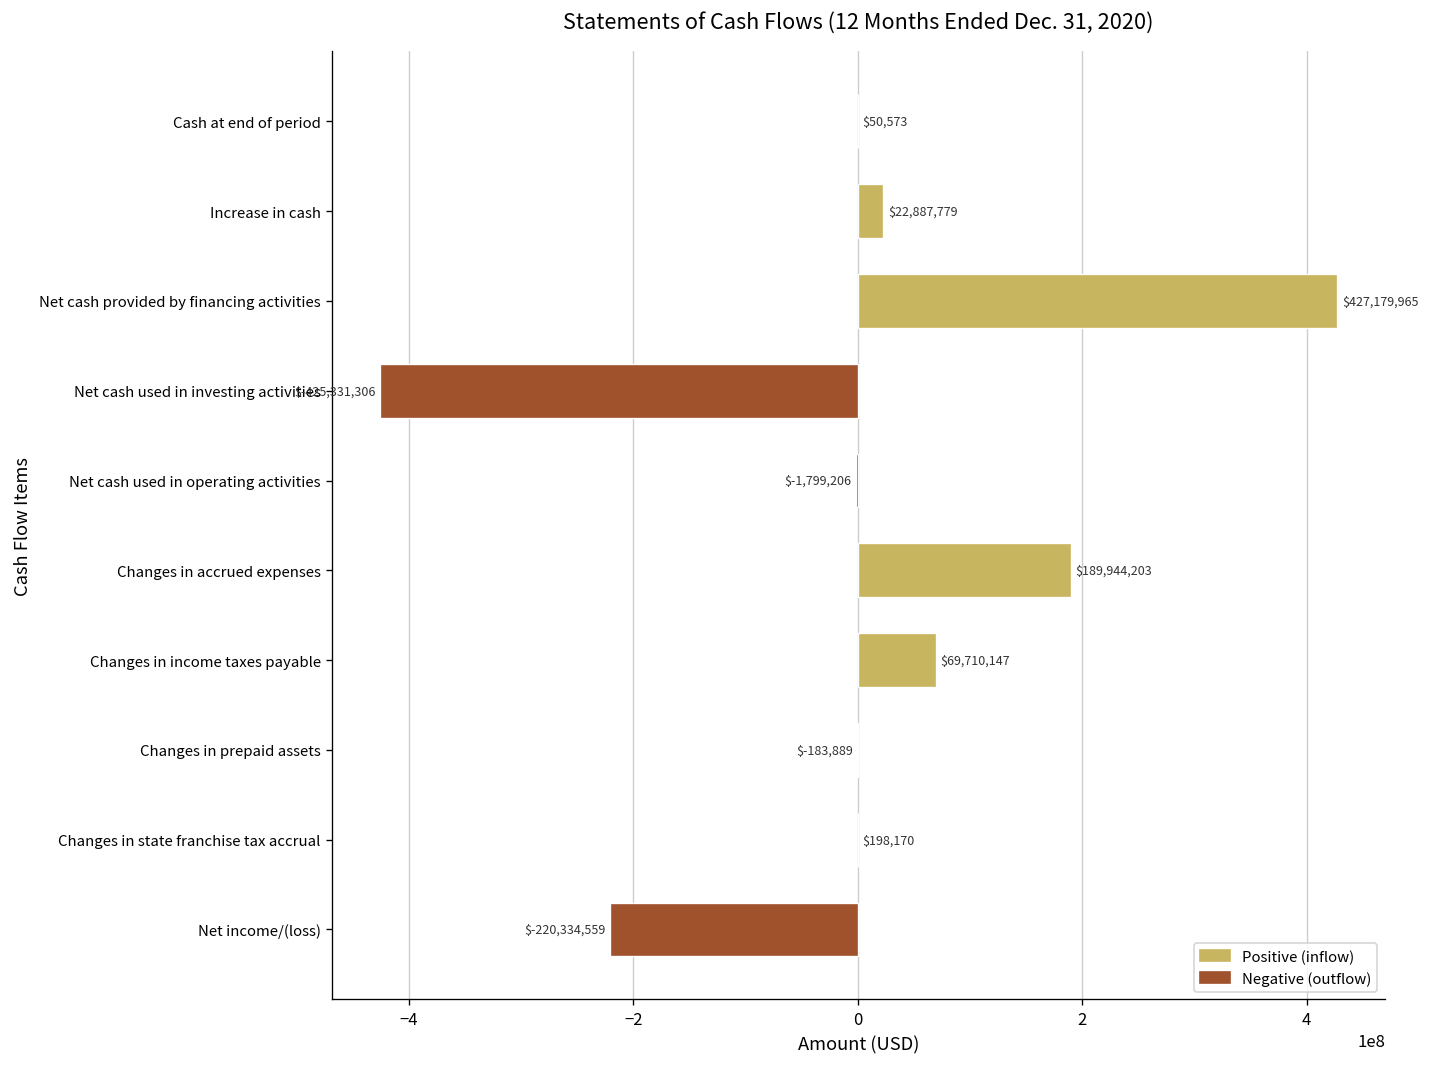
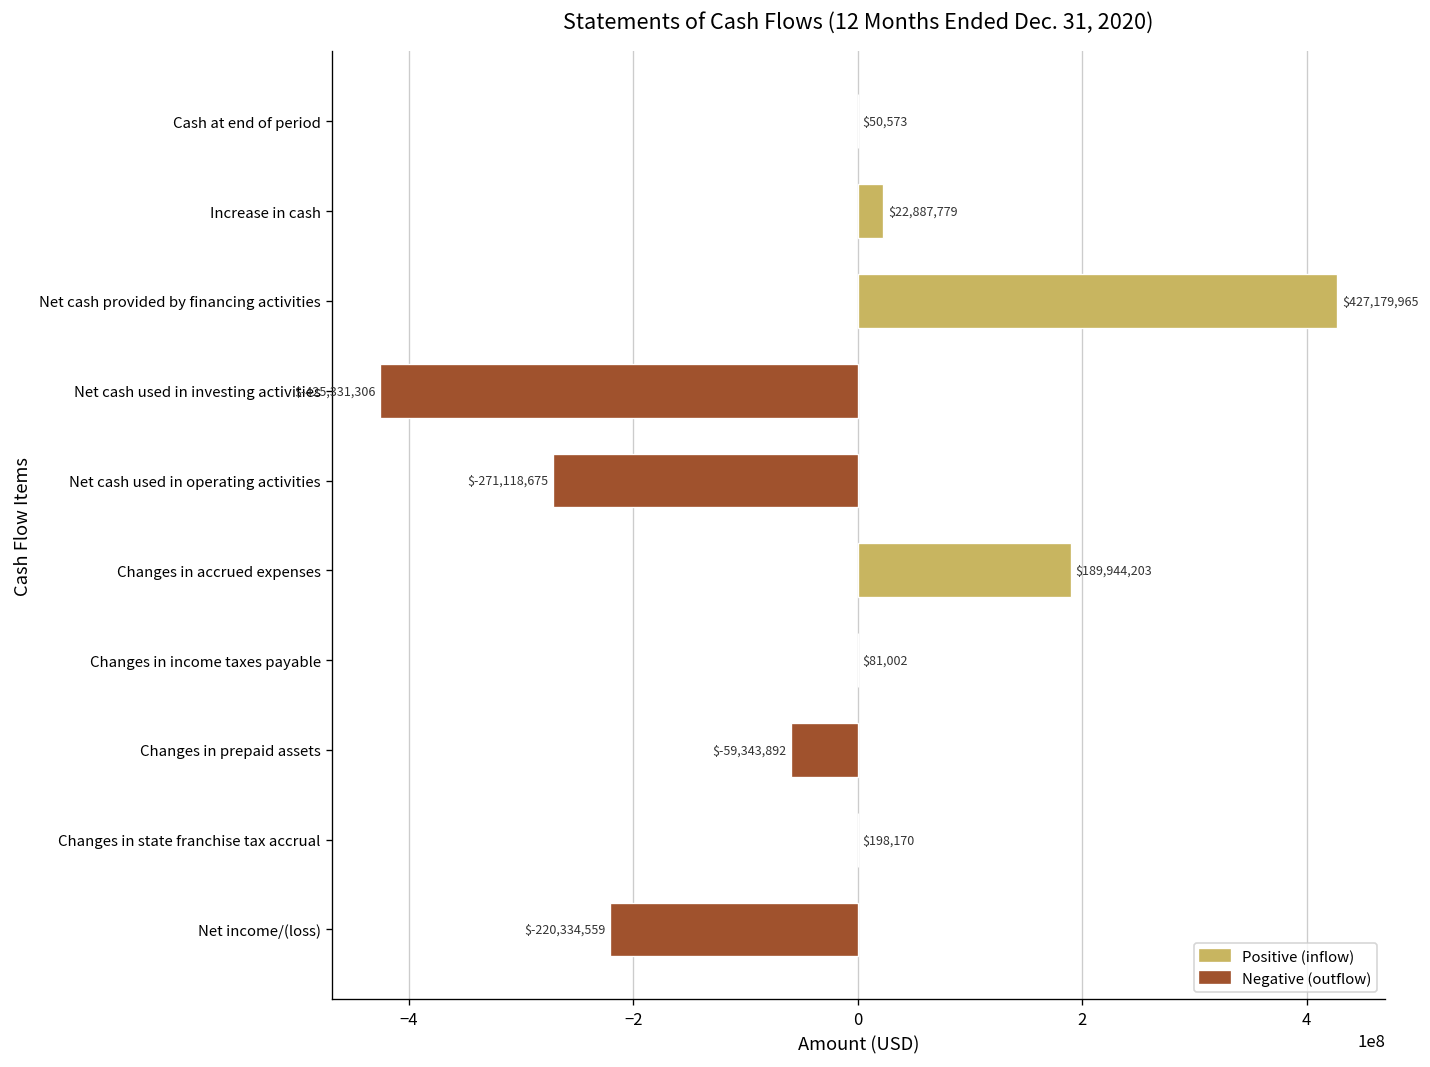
  {
    "Cash at end of period": "$50,573",
    "Increase in cash": "$22,887,779",
    "Net cash provided by financing activities": "$427,179,965",
    "Net cash used in investing activities": "$-425,331,306",
-   "Net cash used in operating activities": "$-1,799,206",
+   "Net cash used in operating activities": "$-271,118,675",
    "Changes in accrued expenses": "$189,944,203",
-   "Changes in income taxes payable": "$69,710,147",
-   "Changes in prepaid assets": "$-183,889",
+   "Changes in income taxes payable": "$81,002",
+   "Changes in prepaid assets": "$-59,343,892",
    "Changes in state franchise tax accrual": "$198,170",
    "Net income/(loss)": "$-220,334,559"
  }
